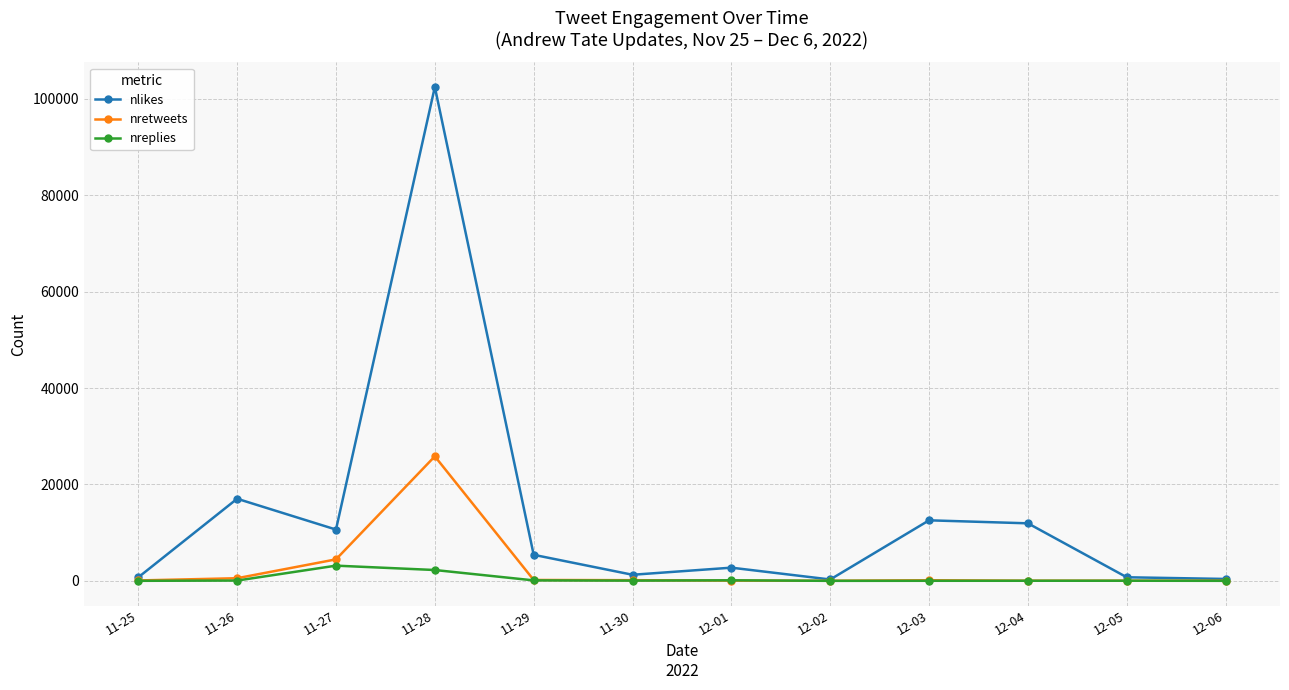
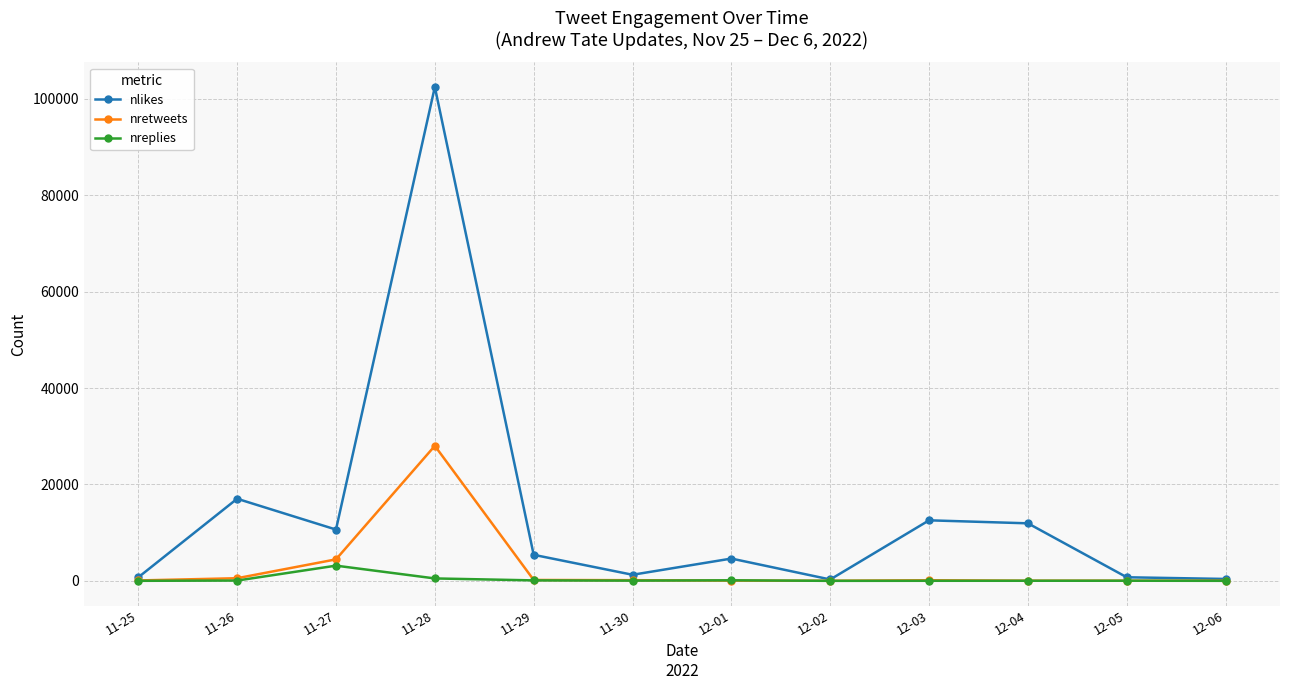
  {
    "nlikes": {
      "11-25": 1000,
      "11-26": 17000,
      "11-27": 11000,
      "11-28": 102000,
      "11-29": 5000,
      "11-30": 1000,
-     "12-01": 3000,
+     "12-01": 5000,
      "12-03": 13000,
      "12-04": 12000,
      "12-05": 1000
    },
    "nretweets": {
      "11-27": 4000,
-     "11-28": 26000
+     "11-28": 28000
    },
    "nreplies": {
      "11-27": 3000,
-     "11-28": 2000
+     "11-28": 1000
    }
  }
